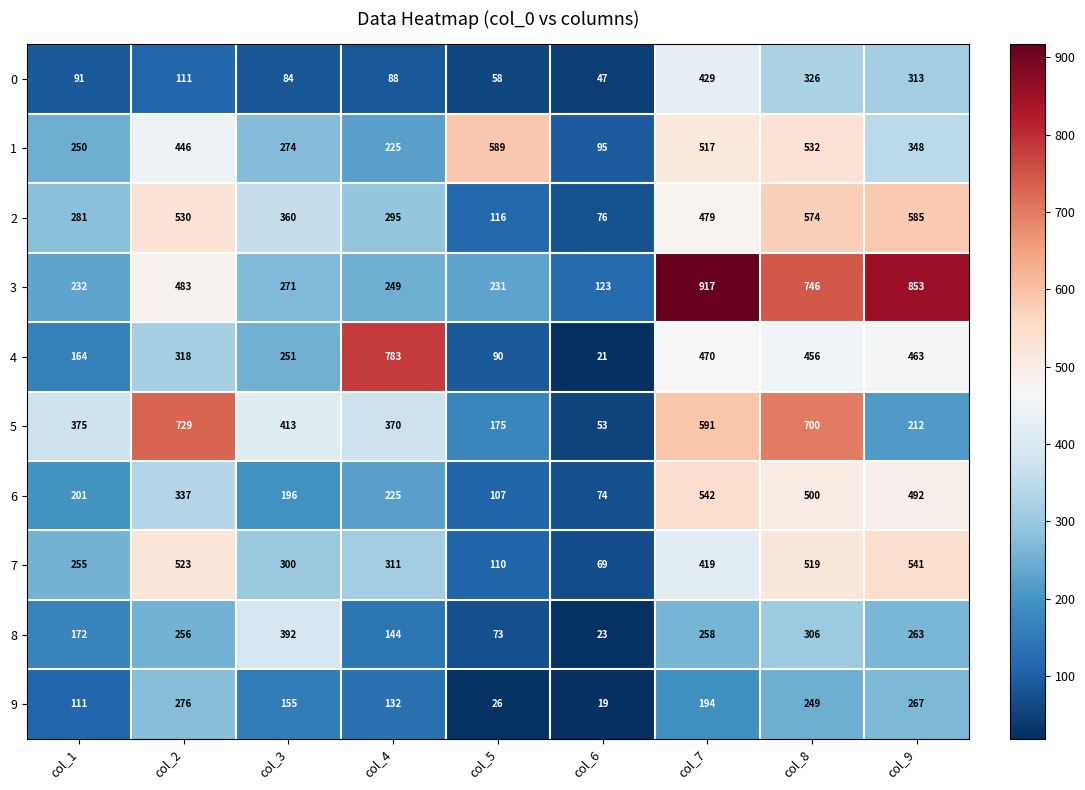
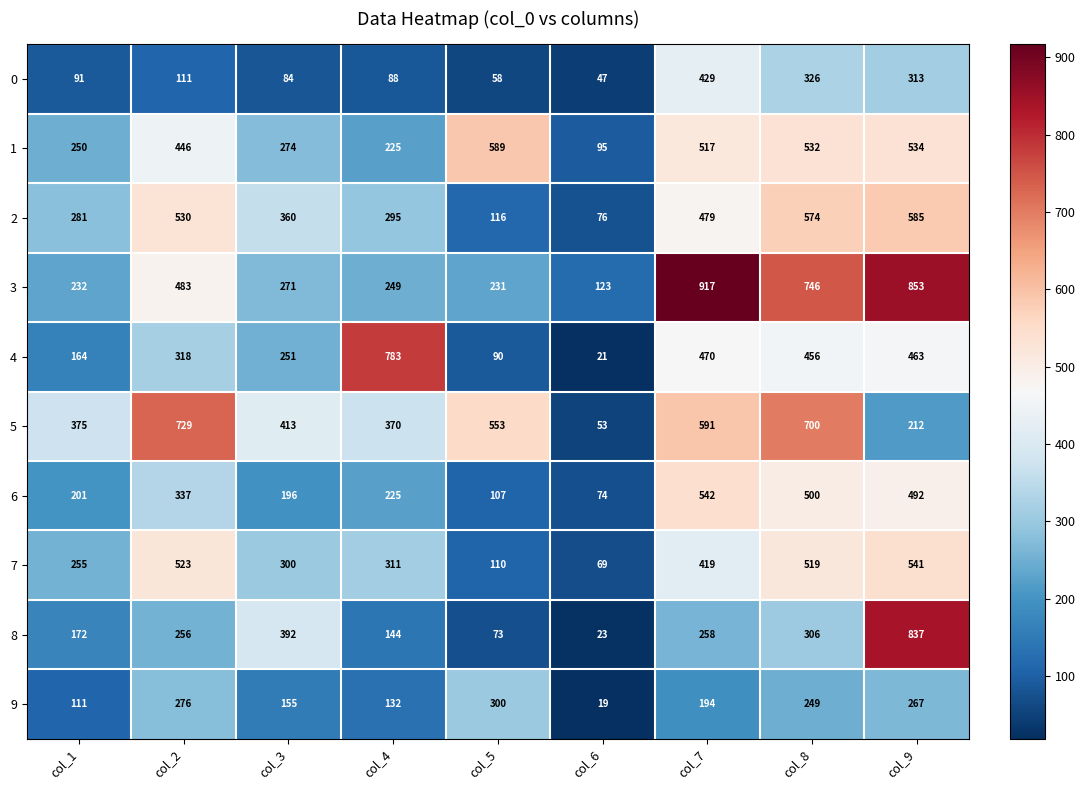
  {
    "0": {
      "col_1": 91,
      "col_2": 111,
      "col_3": 84,
      "col_4": 88,
      "col_5": 58,
      "col_6": 47,
      "col_7": 429,
      "col_8": 326,
      "col_9": 313
    },
    "1": {
      "col_1": 250,
      "col_2": 446,
      "col_3": 274,
      "col_4": 225,
      "col_5": 589,
      "col_6": 95,
      "col_7": 517,
      "col_8": 532,
-     "col_9": 348
+     "col_9": 534
    },
    "2": {
      "col_1": 281,
      "col_2": 530,
      "col_3": 360,
      "col_4": 295,
      "col_5": 116,
      "col_6": 76,
      "col_7": 479,
      "col_8": 574,
      "col_9": 585
    },
    "3": {
      "col_1": 232,
      "col_2": 483,
      "col_3": 271,
      "col_4": 249,
      "col_5": 231,
      "col_6": 123,
      "col_7": 917,
      "col_8": 746,
      "col_9": 853
    },
    "4": {
      "col_1": 164,
      "col_2": 318,
      "col_3": 251,
      "col_4": 783,
      "col_5": 90,
      "col_6": 21,
      "col_7": 470,
      "col_8": 456,
      "col_9": 463
    },
    "5": {
      "col_1": 375,
      "col_2": 729,
      "col_3": 413,
      "col_4": 370,
-     "col_5": 175,
+     "col_5": 553,
      "col_6": 53,
      "col_7": 591,
      "col_8": 700,
      "col_9": 212
    },
    "6": {
      "col_1": 201,
      "col_2": 337,
      "col_3": 196,
      "col_4": 225,
      "col_5": 107,
      "col_6": 74,
      "col_7": 542,
      "col_8": 500,
      "col_9": 492
    },
    "7": {
      "col_1": 255,
      "col_2": 523,
      "col_3": 300,
      "col_4": 311,
      "col_5": 110,
      "col_6": 69,
      "col_7": 419,
      "col_8": 519,
      "col_9": 541
    },
    "8": {
      "col_1": 172,
      "col_2": 256,
      "col_3": 392,
      "col_4": 144,
      "col_5": 73,
      "col_6": 23,
      "col_7": 258,
      "col_8": 306,
-     "col_9": 263
+     "col_9": 837
    },
    "9": {
      "col_1": 111,
      "col_2": 276,
      "col_3": 155,
      "col_4": 132,
-     "col_5": 26,
+     "col_5": 300,
      "col_6": 19,
      "col_7": 194,
      "col_8": 249,
      "col_9": 267
    }
  }
